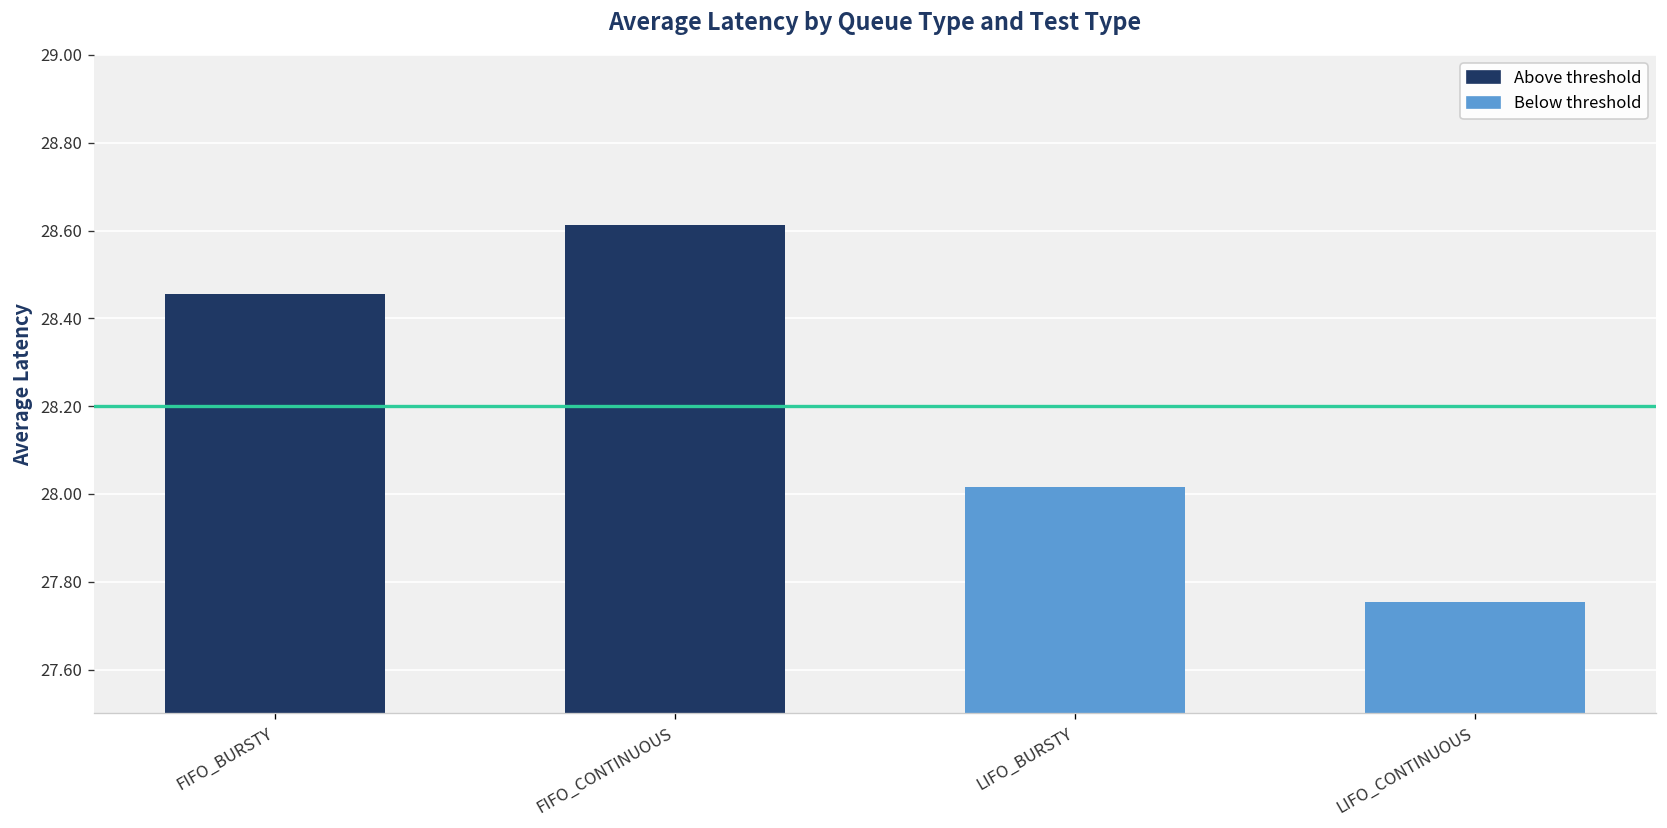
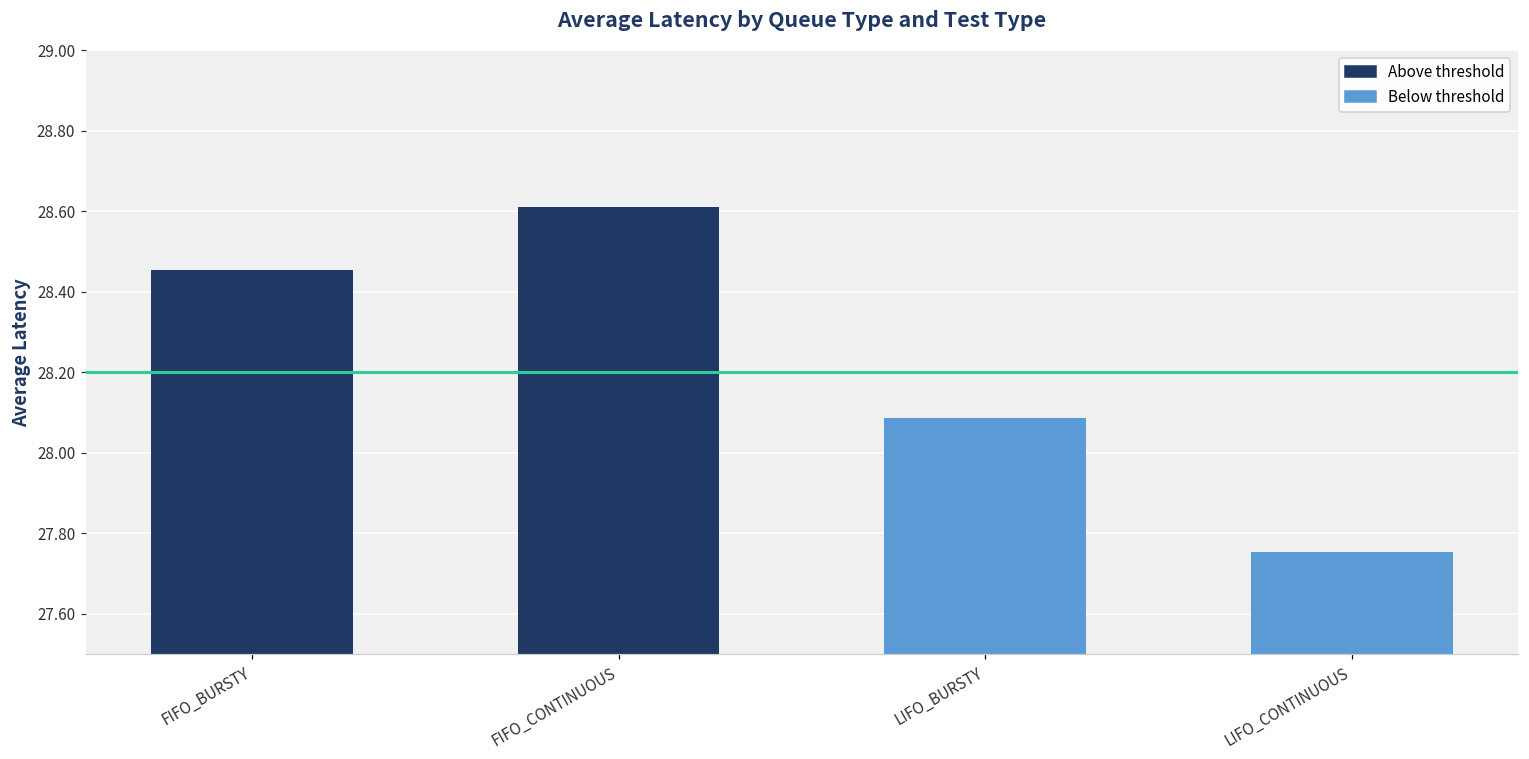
  {
    "FIFO_BURSTY": 28.45,
    "FIFO_CONTINUOUS": 28.61,
-   "LIFO_BURSTY": 28.02,
+   "LIFO_BURSTY": 28.09,
    "LIFO_CONTINUOUS": 27.75
  }
